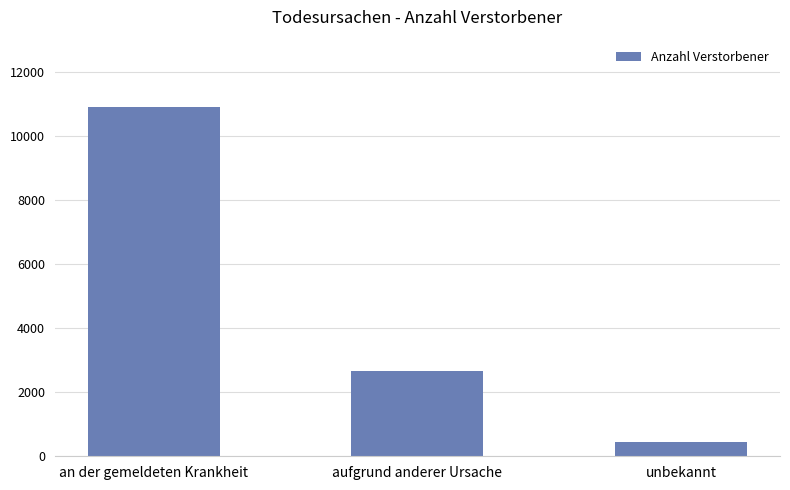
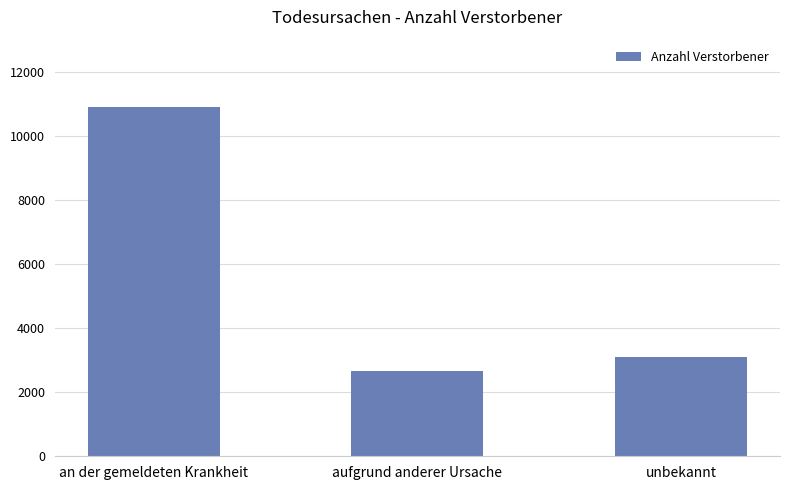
  {
    "an der gemeldeten Krankheit": 10900,
    "aufgrund anderer Ursache": 2700,
-   "unbekannt": 400
+   "unbekannt": 3100
  }
